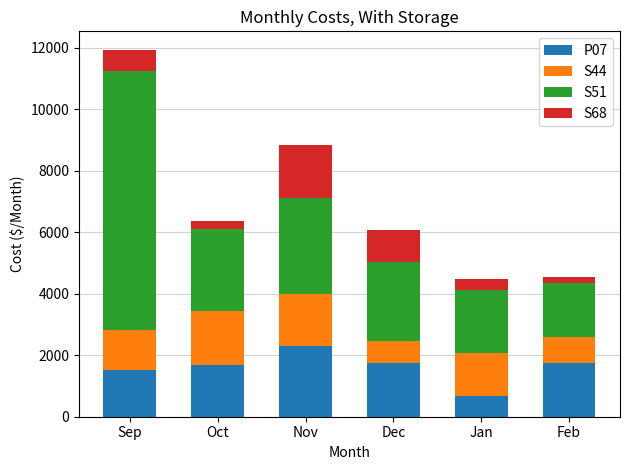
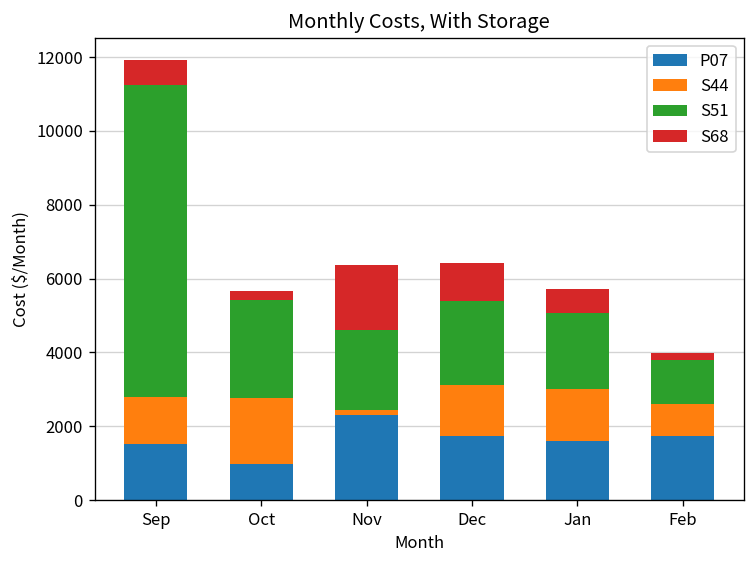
  {
    "P07": {
      "Sep": 1500,
-     "Oct": 1700,
+     "Oct": 1000,
      "Nov": 2300,
      "Dec": 1700,
-     "Jan": 700,
+     "Jan": 1600,
      "Feb": 1700
    },
    "S44": {
      "Sep": 1300,
      "Oct": 1800,
-     "Nov": 1700,
-     "Dec": 700,
+     "Nov": 100,
+     "Dec": 1400,
      "Jan": 1400,
      "Feb": 800
    },
    "S51": {
      "Sep": 8400,
      "Oct": 2700,
-     "Nov": 3100,
-     "Dec": 2600,
+     "Nov": 2200,
+     "Dec": 2300,
      "Jan": 2000,
-     "Feb": 1800
+     "Feb": 1200
    },
    "S68": {
      "Sep": 700,
      "Oct": 200,
      "Nov": 1700,
      "Dec": 1000,
-     "Jan": 400,
+     "Jan": 700,
      "Feb": 200
    }
  }
